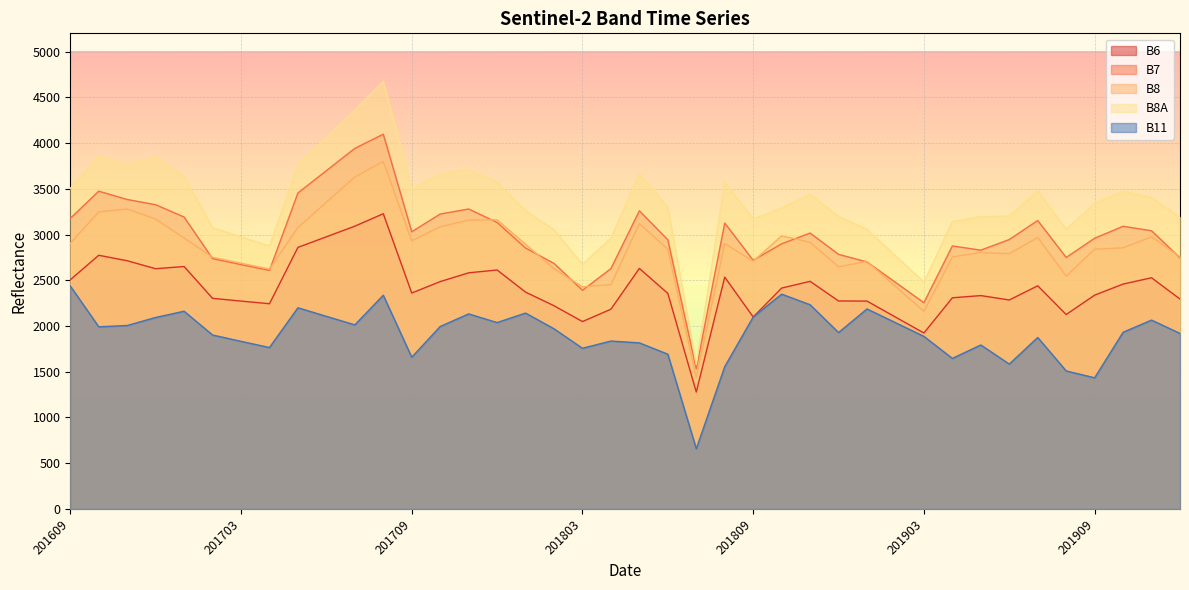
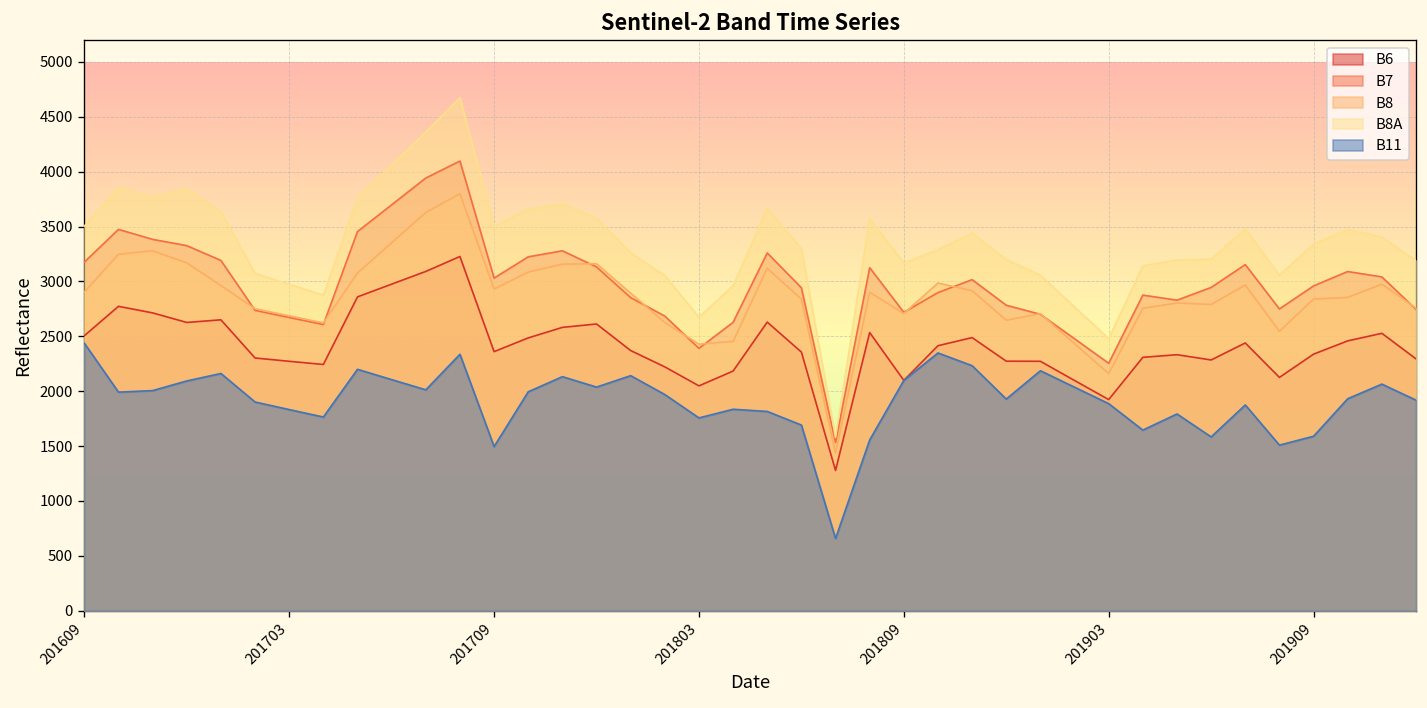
  {
    "B11": {
      "201609": 2400,
      "201703": 1800,
-     "201709": 1700,
+     "201709": 1500,
      "201803": 1800,
      "201903": 1900,
-     "201909": 1400
+     "201909": 1600
    }
  }
